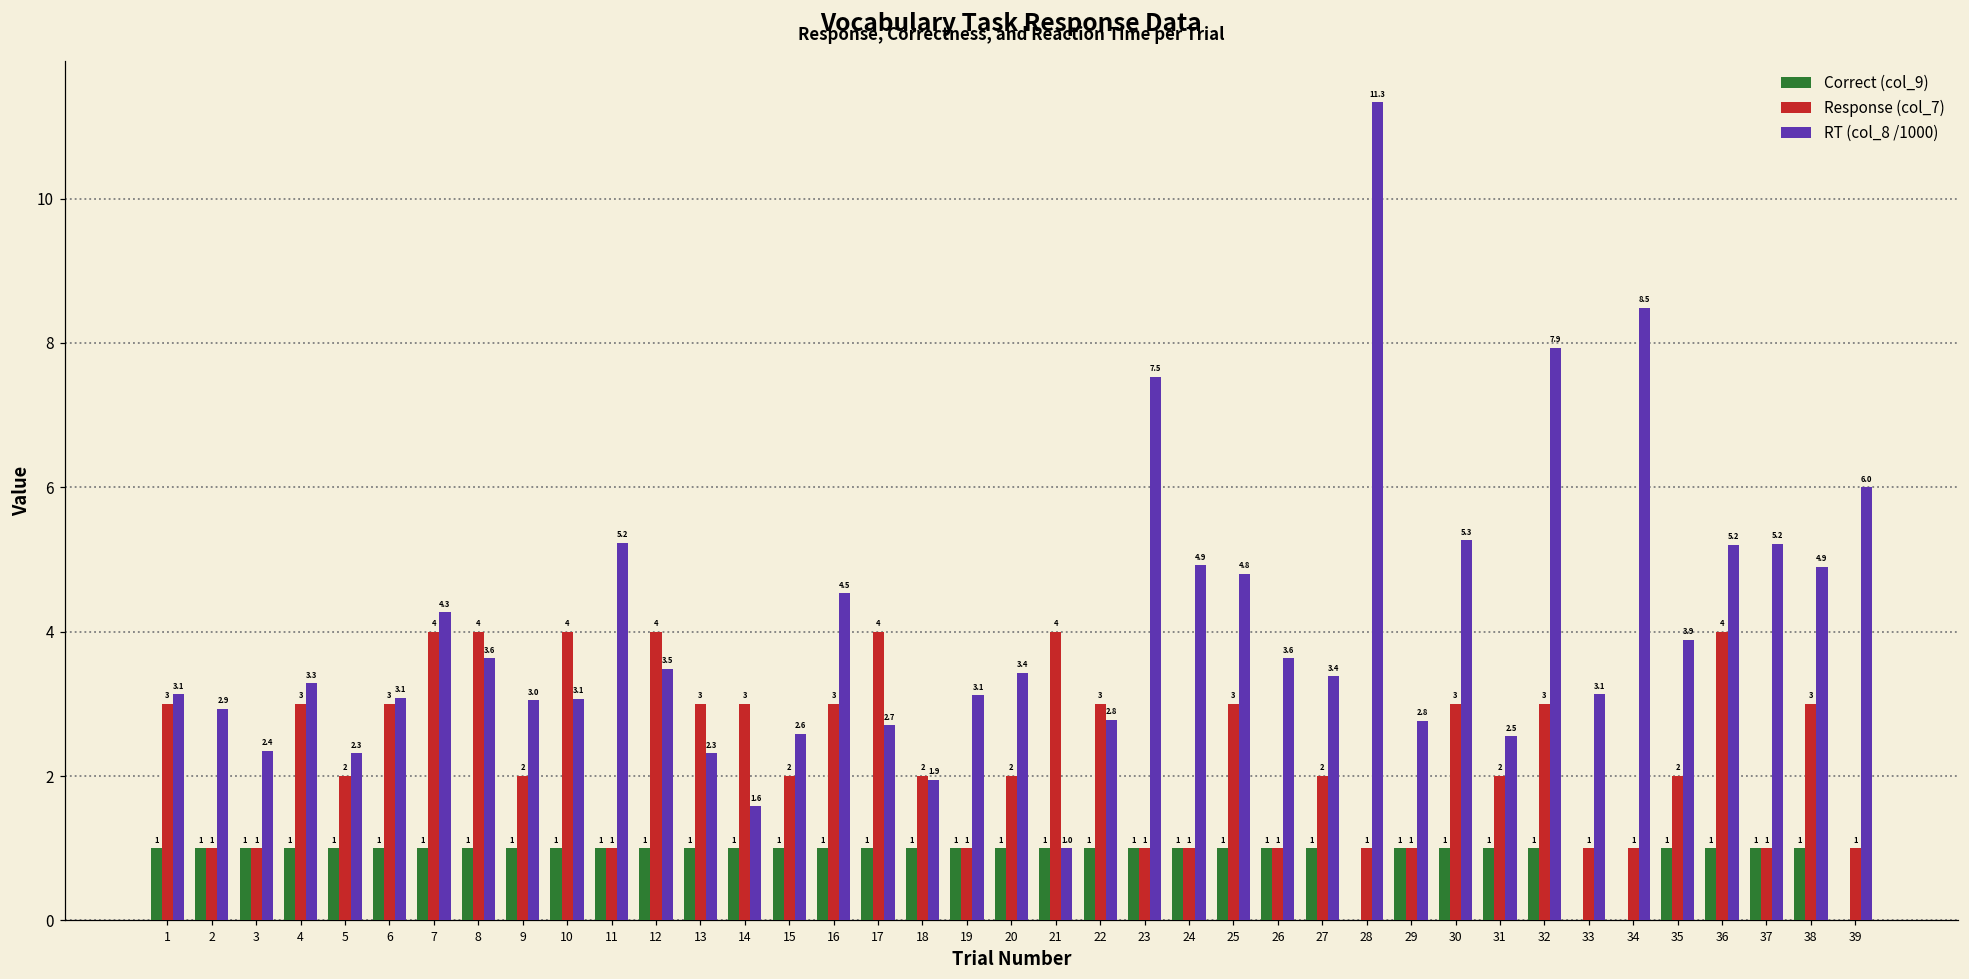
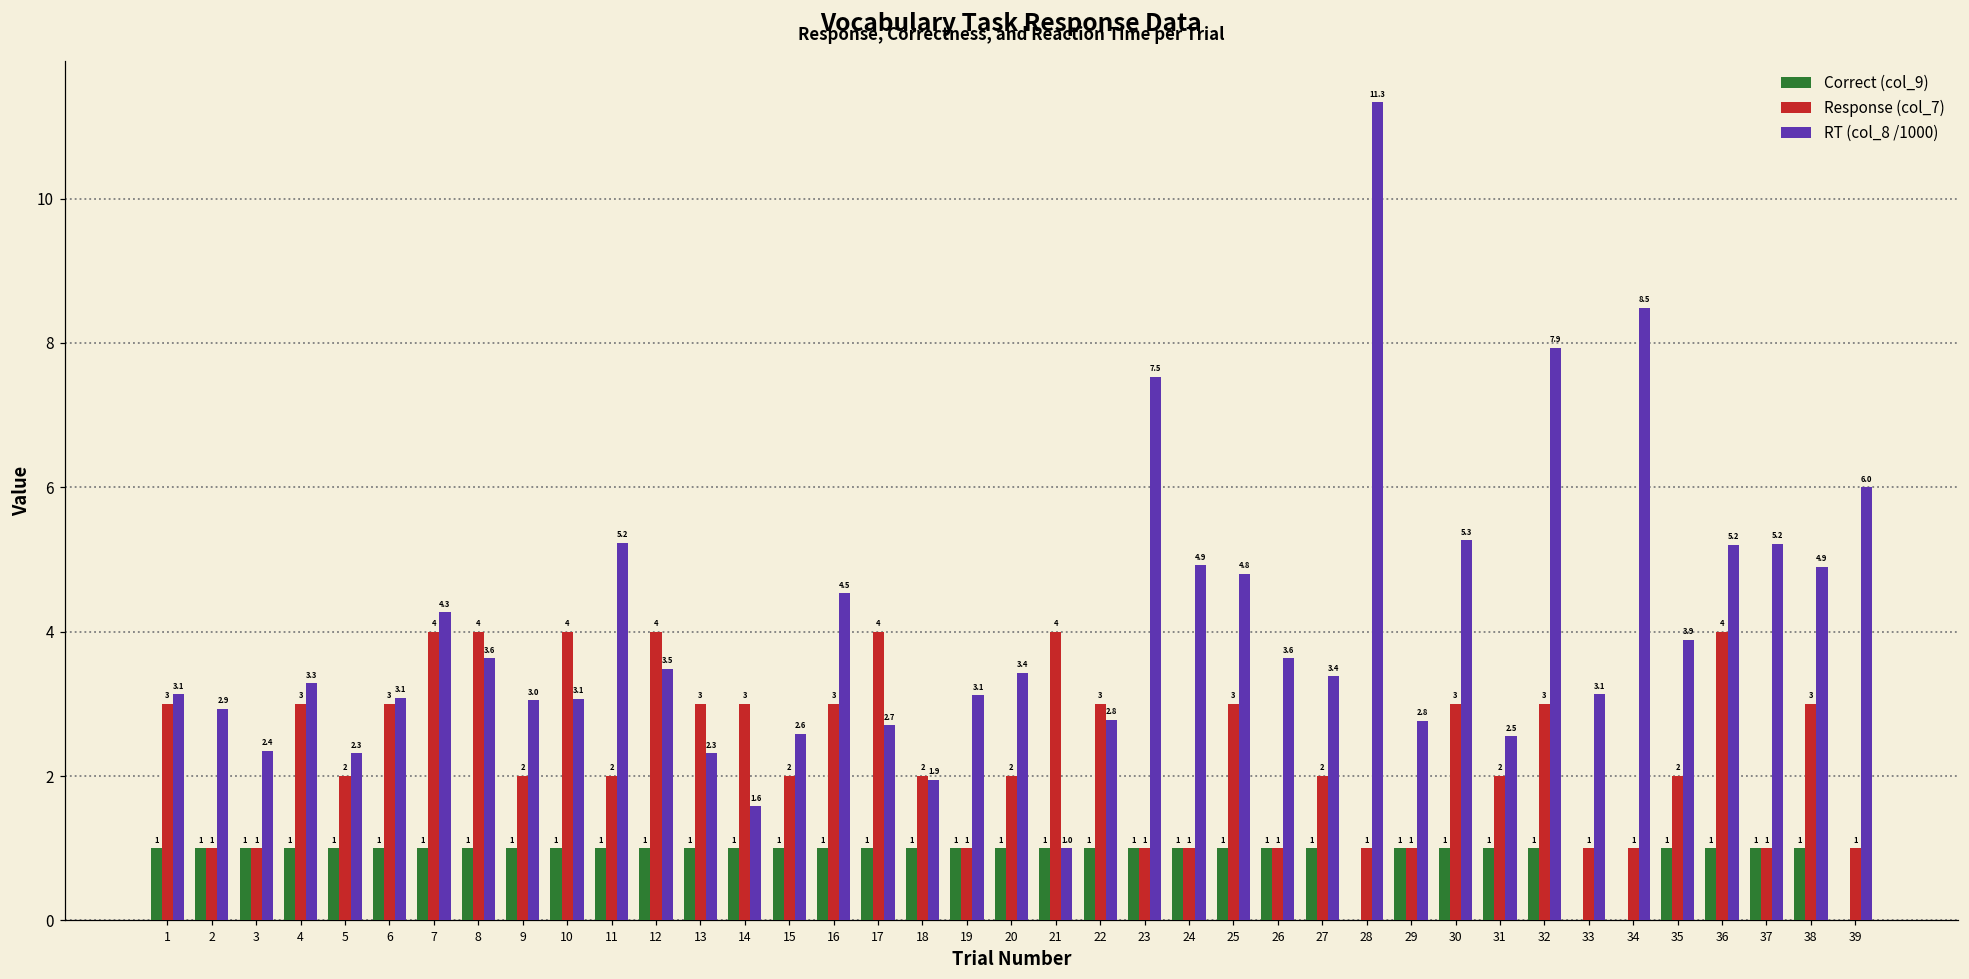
  {
    "Correct (col_9)": {
      "1": 1,
      "2": 1,
      "3": 1,
      "4": 1,
      "5": 1,
      "6": 1,
      "7": 1,
      "8": 1,
      "9": 1,
      "10": 1,
      "11": 1,
      "12": 1,
      "13": 1,
      "14": 1,
      "15": 1,
      "16": 1,
      "17": 1,
      "18": 1,
      "19": 1,
      "20": 1,
      "21": 1,
      "22": 1,
      "23": 1,
      "24": 1,
      "25": 1,
      "26": 1,
      "27": 1,
      "29": 1,
      "30": 1,
      "31": 1,
      "32": 1,
      "35": 1,
      "36": 1,
      "37": 1,
      "38": 1
    },
    "Response (col_7)": {
      "1": 3,
      "2": 1,
      "3": 1,
      "4": 3,
      "5": 2,
      "6": 3,
      "7": 4,
      "8": 4,
      "9": 2,
      "10": 4,
-     "11": 1,
+     "11": 2,
      "12": 4,
      "13": 3,
      "14": 3,
      "15": 2,
      "16": 3,
      "17": 4,
      "18": 2,
      "19": 1,
      "20": 2,
      "21": 4,
      "22": 3,
      "23": 1,
      "24": 1,
      "25": 3,
      "26": 1,
      "27": 2,
      "28": 1,
      "29": 1,
      "30": 3,
      "31": 2,
      "32": 3,
      "33": 1,
      "34": 1,
      "35": 2,
      "36": 4,
      "37": 1,
      "38": 3,
      "39": 1
    },
    "RT (col_8 /1000)": {
      "1": 3.1,
      "2": 2.9,
      "3": 2.4,
      "4": 3.3,
      "5": 2.3,
      "6": 3.1,
      "7": 4.3,
      "8": 3.6,
      "9": 3.0,
      "10": 3.1,
      "11": 5.2,
      "12": 3.5,
      "13": 2.3,
      "14": 1.6,
      "15": 2.6,
      "16": 4.5,
      "17": 2.7,
      "18": 1.9,
      "19": 3.1,
      "20": 3.4,
      "21": 1.0,
      "22": 2.8,
      "23": 7.5,
      "24": 4.9,
      "25": 4.8,
      "26": 3.6,
      "27": 3.4,
      "28": 11.3,
      "29": 2.8,
      "30": 5.3,
      "31": 2.5,
      "32": 7.9,
      "33": 3.1,
      "34": 8.5,
      "35": 3.9,
      "36": 5.2,
      "37": 5.2,
      "38": 4.9,
      "39": 6.0
    }
  }
